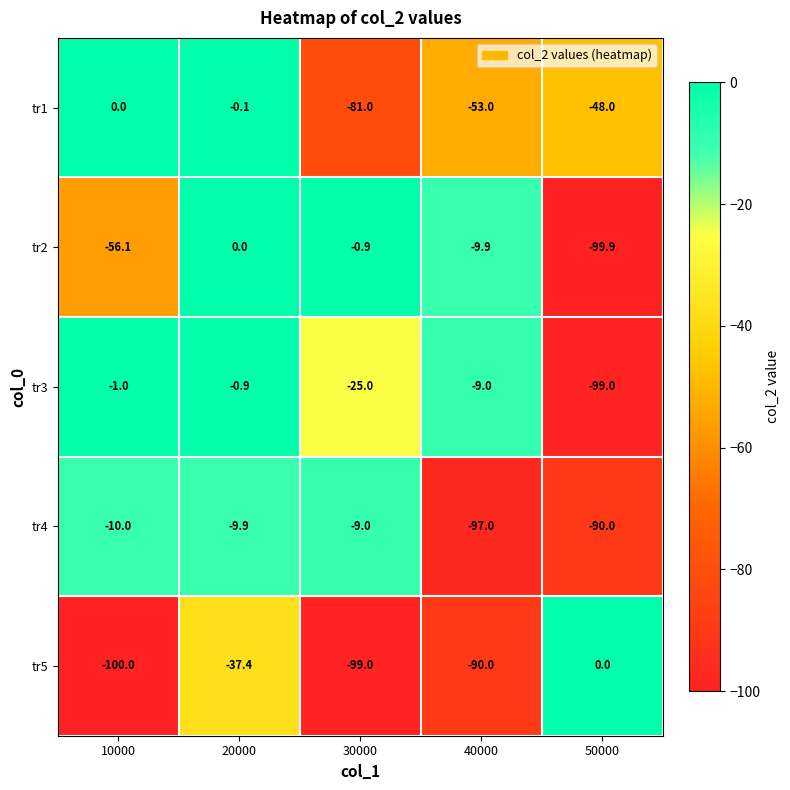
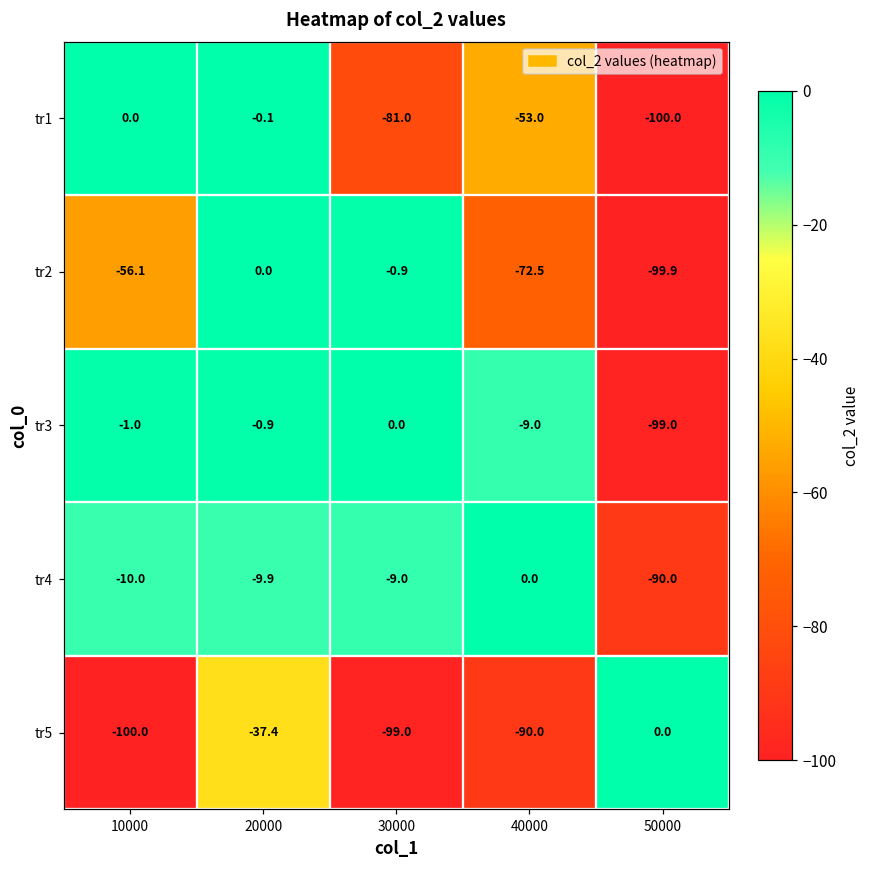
  {
    "tr1": {
      "10000": 0.0,
      "20000": -0.1,
      "30000": -81.0,
      "40000": -53.0,
-     "50000": -48.0
+     "50000": -100.0
    },
    "tr2": {
      "10000": -56.1,
      "20000": 0.0,
      "30000": -0.9,
-     "40000": -9.9,
+     "40000": -72.5,
      "50000": -99.9
    },
    "tr3": {
      "10000": -1.0,
      "20000": -0.9,
-     "30000": -25.0,
+     "30000": 0.0,
      "40000": -9.0,
      "50000": -99.0
    },
    "tr4": {
      "10000": -10.0,
      "20000": -9.9,
      "30000": -9.0,
-     "40000": -97.0,
+     "40000": 0.0,
      "50000": -90.0
    },
    "tr5": {
      "10000": -100.0,
      "20000": -37.4,
      "30000": -99.0,
      "40000": -90.0,
      "50000": 0.0
    }
  }
